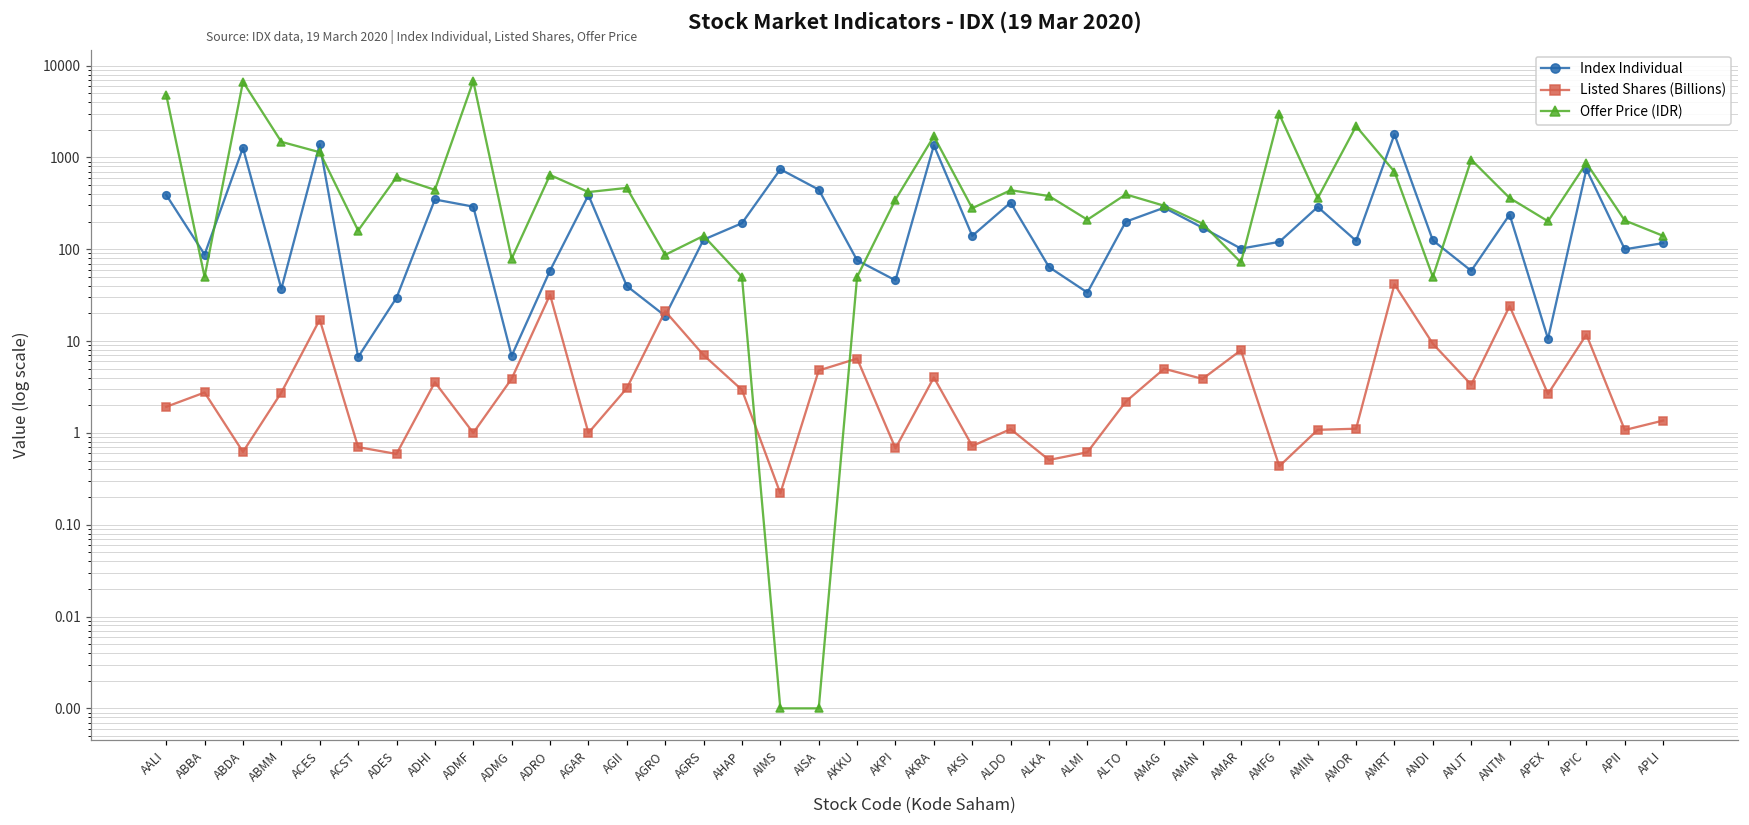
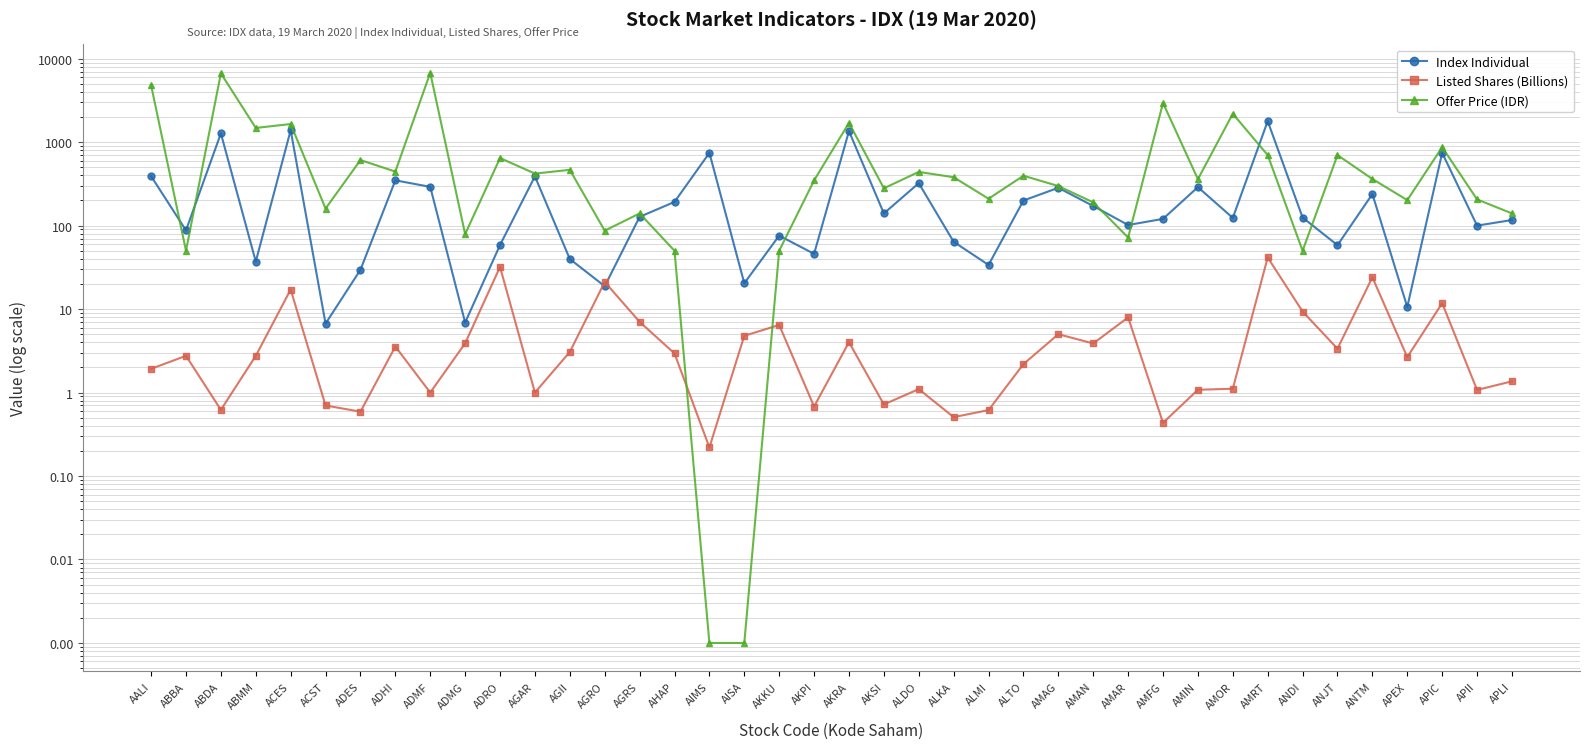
  {
    "Index Individual": {
      "AALI": 400,
      "ABBA": 90,
      "ABDA": 1300,
      "ABMM": 40,
      "ACES": 1400,
      "ACST": 7,
      "ADES": 30,
      "ADHI": 350,
      "ADMF": 290,
      "ADMG": 7,
      "ADRO": 60,
      "AGAR": 400,
      "AGII": 40,
      "AGRO": 19,
      "AGRS": 130,
      "AHAP": 190,
      "AIMS": 700,
-     "AISA": 400,
+     "AISA": 20,
      "AKKU": 80,
      "AKPI": 50,
      "AKRA": 1400,
      "AKSI": 140,
      "ALDO": 320,
      "ALKA": 60,
      "ALMI": 34,
      "ALTO": 200,
      "AMAN": 170,
      "AMAR": 100,
      "AMFG": 120,
      "AMIN": 290,
      "AMOR": 120,
      "AMRT": 1800,
      "ANDI": 130,
      "ANJT": 60,
      "ANTM": 240,
      "APEX": 11,
      "APIC": 700,
      "APII": 100,
      "APLI": 120
    },
    "Listed Shares (Billions)": {
      "AALI": 2,
      "ABBA": 2.8,
      "ABDA": 0.6,
      "ABMM": 2.8,
      "ACES": 17,
      "ACST": 0.7,
      "ADES": 0.6,
      "ADHI": 3.6,
      "ADMF": 1,
      "ADMG": 4,
      "ADRO": 32,
      "AGAR": 1,
      "AGII": 3,
      "AGRO": 21,
      "AGRS": 7,
      "AHAP": 3,
      "AIMS": 0.22,
      "AISA": 5,
      "AKKU": 6,
      "AKPI": 0.7,
      "AKRA": 4,
      "AKSI": 0.7,
      "ALDO": 1.1,
      "ALKA": 0.5,
      "ALMI": 0.6,
      "ALTO": 2.2,
      "AMAG": 5,
      "AMAN": 4,
      "AMAR": 8,
      "AMFG": 0.4,
      "AMIN": 1.1,
      "AMOR": 1.1,
      "AMRT": 40,
      "ANDI": 9,
      "ANJT": 3.4,
      "ANTM": 24,
      "APEX": 2.7,
      "APIC": 12,
      "APII": 1.1,
      "APLI": 1.4
    },
    "Offer Price (IDR)": {
      "AALI": 5000,
      "ABBA": 50,
      "ABDA": 7000,
      "ABMM": 1500,
-     "ACES": 1100,
+     "ACES": 1600,
      "ACST": 160,
      "ADES": 600,
      "ADHI": 400,
      "ADMF": 7000,
      "ADMG": 80,
      "ADRO": 600,
      "AGAR": 400,
      "AGII": 500,
      "AGRO": 90,
      "AGRS": 140,
      "AHAP": 50,
      "AIMS": 0.0010,
      "AISA": 0.0010,
      "AKKU": 50,
      "AKPI": 350,
      "AKRA": 1700,
      "AKSI": 280,
      "ALDO": 400,
      "ALKA": 400,
      "ALMI": 210,
      "ALTO": 400,
      "AMAN": 190,
      "AMAR": 70,
      "AMFG": 3000,
      "AMIN": 360,
      "AMOR": 2200,
      "AMRT": 700,
      "ANDI": 50,
-     "ANJT": 900,
+     "ANJT": 700,
      "ANTM": 360,
      "APEX": 200,
      "APIC": 900,
      "APII": 210,
      "APLI": 140
    }
  }
